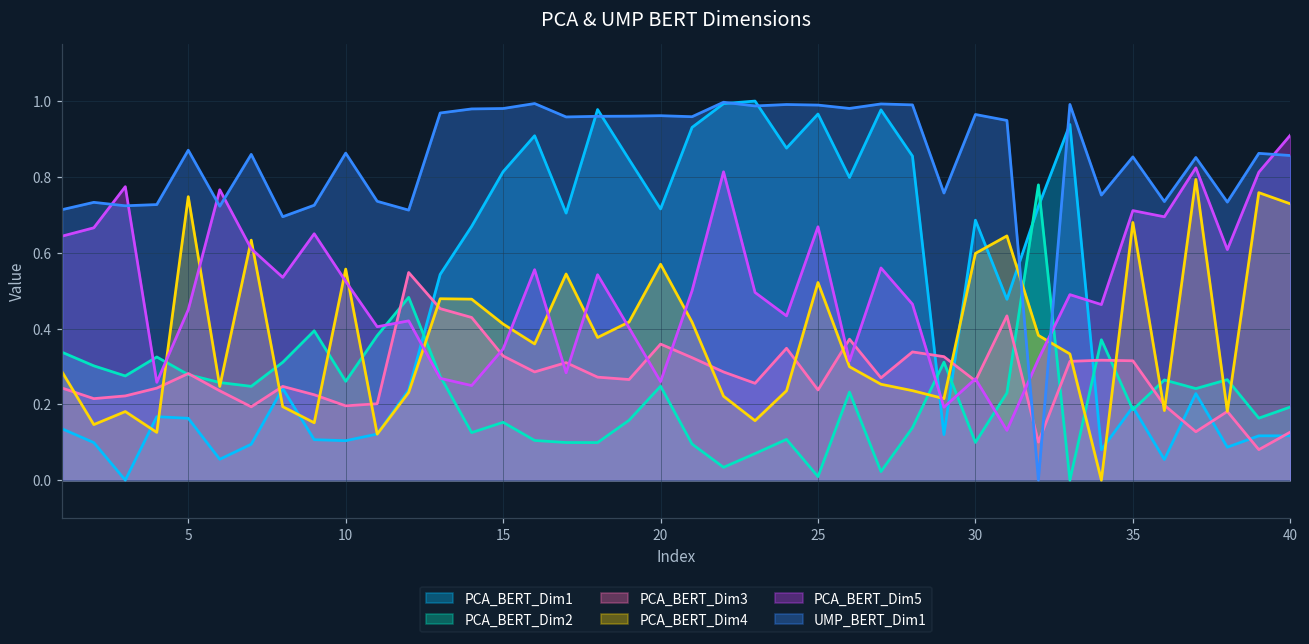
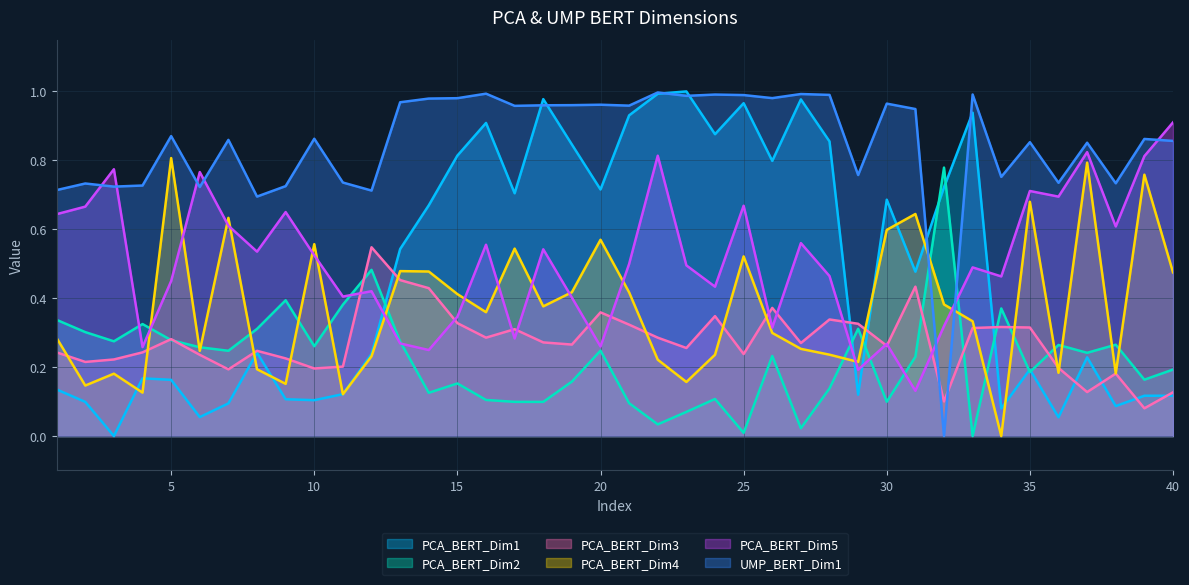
  {
    "PCA_BERT_Dim4": {
-     "5": 0.75,
+     "5": 0.81,
      "10": 0.56,
      "15": 0.41,
      "20": 0.57,
      "25": 0.52,
      "30": 0.60,
      "35": 0.68,
-     "40": 0.73
+     "40": 0.47
    }
  }
